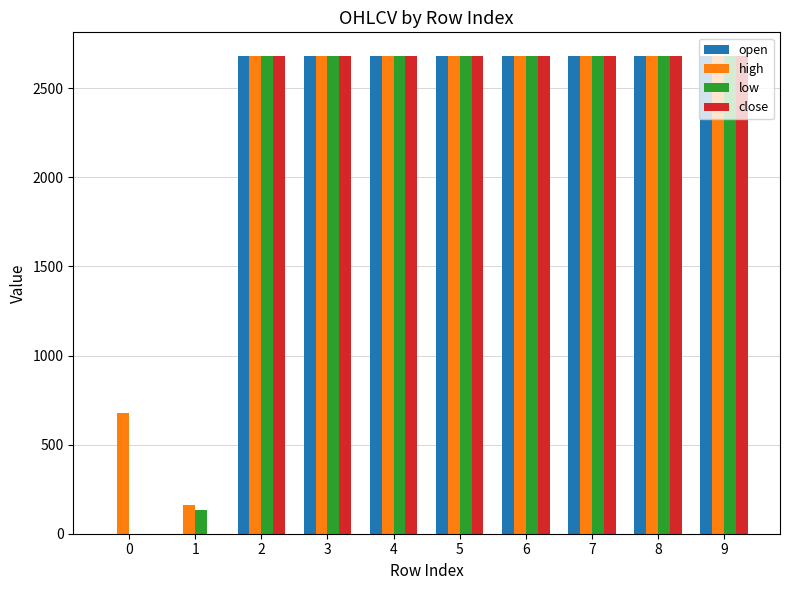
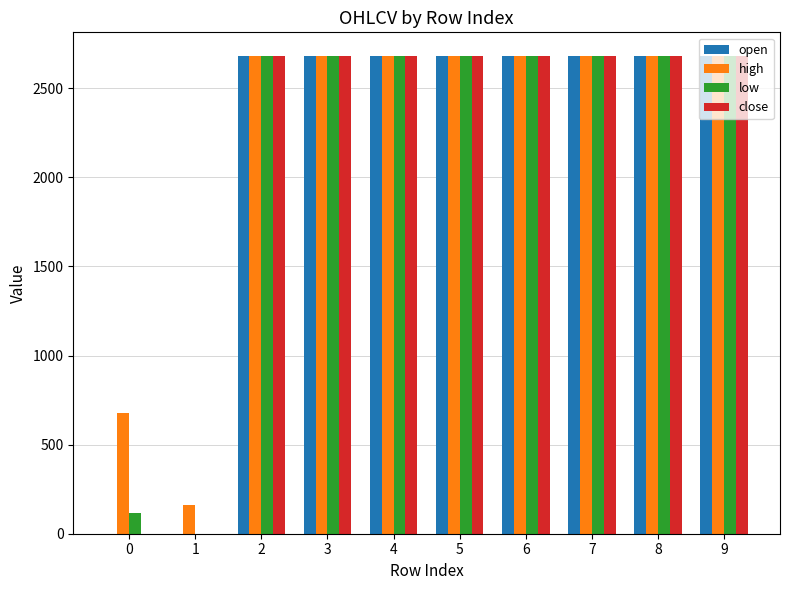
  {
    "open": {
      "2": 2680,
      "3": 2680,
      "4": 2680,
      "5": 2680,
      "6": 2680,
      "7": 2680,
      "8": 2680
    },
    "high": {
      "0": 680,
      "1": 160,
      "2": 2680,
      "3": 2680,
      "4": 2680,
      "5": 2680,
      "6": 2680,
      "7": 2680,
      "8": 2680
    },
    "low": {
-     "0": 0,
-     "1": 130,
+     "0": 120,
+     "1": 0,
      "2": 2680,
      "3": 2680,
      "4": 2680,
      "5": 2680,
      "6": 2680,
      "7": 2680,
      "8": 2680
    },
    "close": {
      "2": 2680,
      "3": 2680,
      "4": 2680,
      "5": 2680,
      "6": 2680,
      "7": 2680,
      "8": 2680
    }
  }
